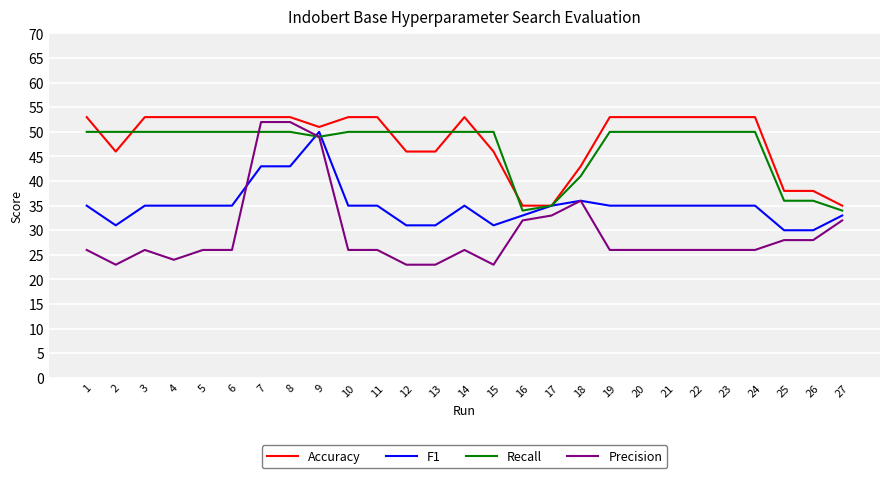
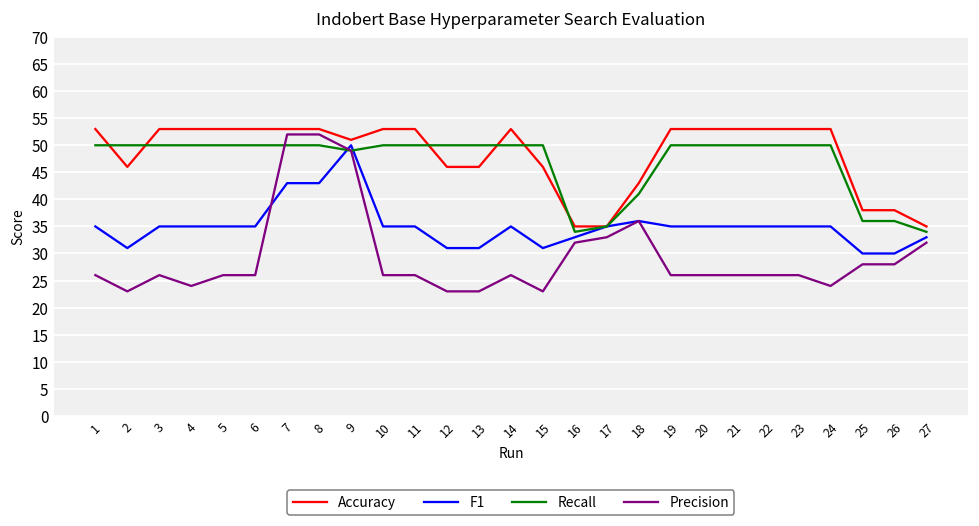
  {
    "Accuracy": {
      "1": 53,
      "2": 46,
      "3": 53,
      "4": 53,
      "5": 53,
      "6": 53,
      "7": 53,
      "8": 53,
      "9": 51,
      "10": 53,
      "11": 53,
      "12": 46,
      "13": 46,
      "14": 53,
      "15": 46,
      "16": 35,
      "18": 43,
      "19": 53,
      "20": 53,
      "21": 53,
      "22": 53,
      "23": 53,
      "24": 53,
      "25": 38,
      "26": 38,
      "27": 35
    },
    "F1": {
      "1": 35,
      "2": 31,
      "3": 35,
      "4": 35,
      "5": 35,
      "6": 35,
      "7": 43,
      "8": 43,
      "9": 50,
      "10": 35,
      "11": 35,
      "12": 31,
      "13": 31,
      "14": 35,
      "15": 31,
      "16": 33,
      "19": 35,
      "20": 35,
      "21": 35,
      "22": 35,
      "23": 35,
      "24": 35,
      "25": 30,
      "26": 30,
      "27": 33
    },
    "Recall": {
      "1": 50,
      "2": 50,
      "3": 50,
      "4": 50,
      "5": 50,
      "6": 50,
      "7": 50,
      "8": 50,
      "10": 50,
      "11": 50,
      "12": 50,
      "13": 50,
      "14": 50,
      "15": 50,
      "16": 34,
      "18": 41,
      "19": 50,
      "20": 50,
      "21": 50,
      "22": 50,
      "23": 50,
      "24": 50,
      "25": 36,
      "26": 36,
      "27": 34
    },
    "Precision": {
      "1": 26,
      "2": 23,
      "3": 26,
      "4": 24,
      "5": 26,
      "6": 26,
      "7": 52,
      "8": 52,
      "10": 26,
      "11": 26,
      "12": 23,
      "13": 23,
      "14": 26,
      "15": 23,
      "16": 32,
      "17": 33,
      "19": 26,
      "20": 26,
      "21": 26,
      "22": 26,
      "23": 26,
-     "24": 26,
+     "24": 24,
      "25": 28,
      "26": 28,
      "27": 32
    }
  }
